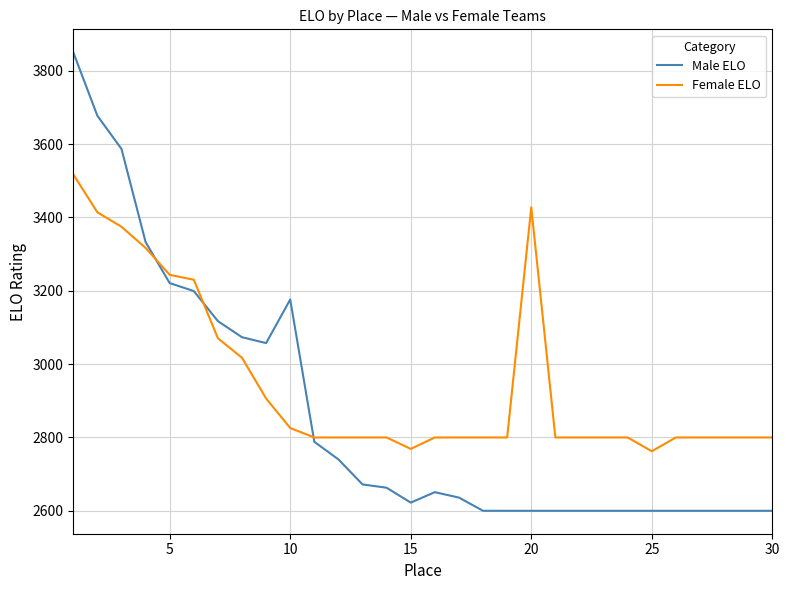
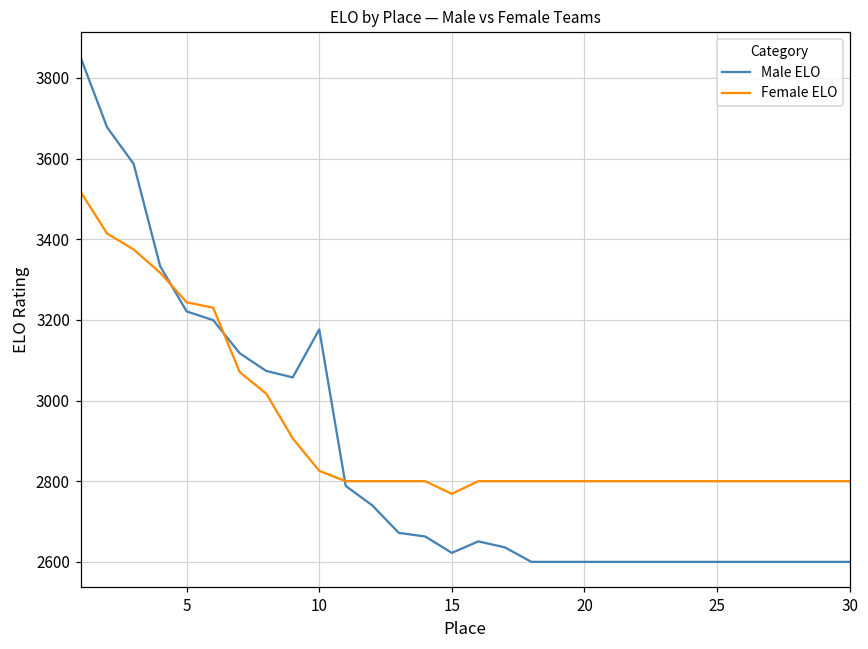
  {
    "Male ELO": {
      "5": 3220,
      "10": 3180,
      "15": 2620,
      "20": 2600,
      "25": 2600,
      "30": 2600
    },
    "Female ELO": {
      "5": 3240,
      "10": 2830,
      "15": 2770,
-     "20": 3430,
-     "25": 2760,
+     "20": 2800,
+     "25": 2800,
      "30": 2800
    }
  }
